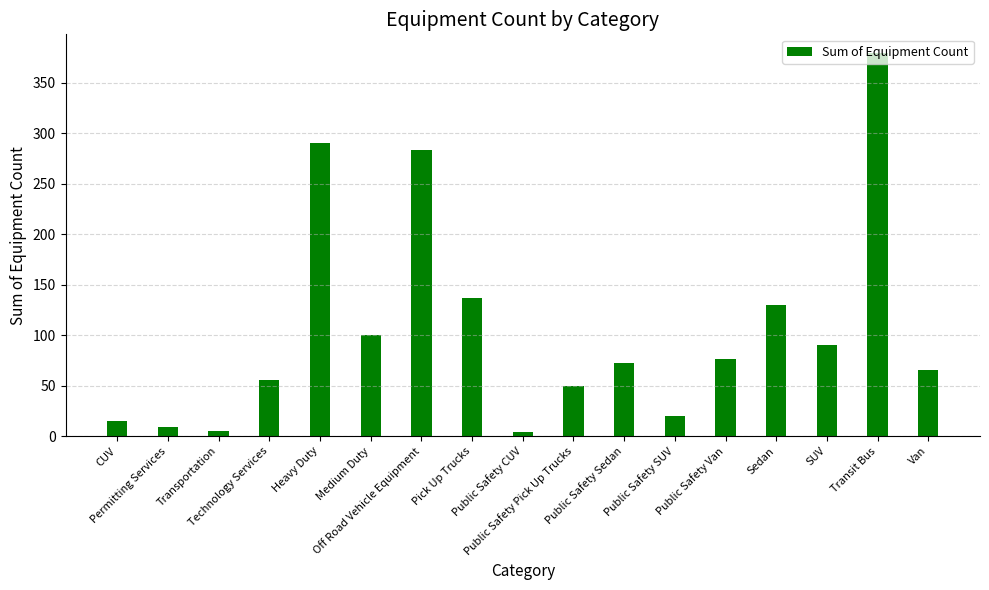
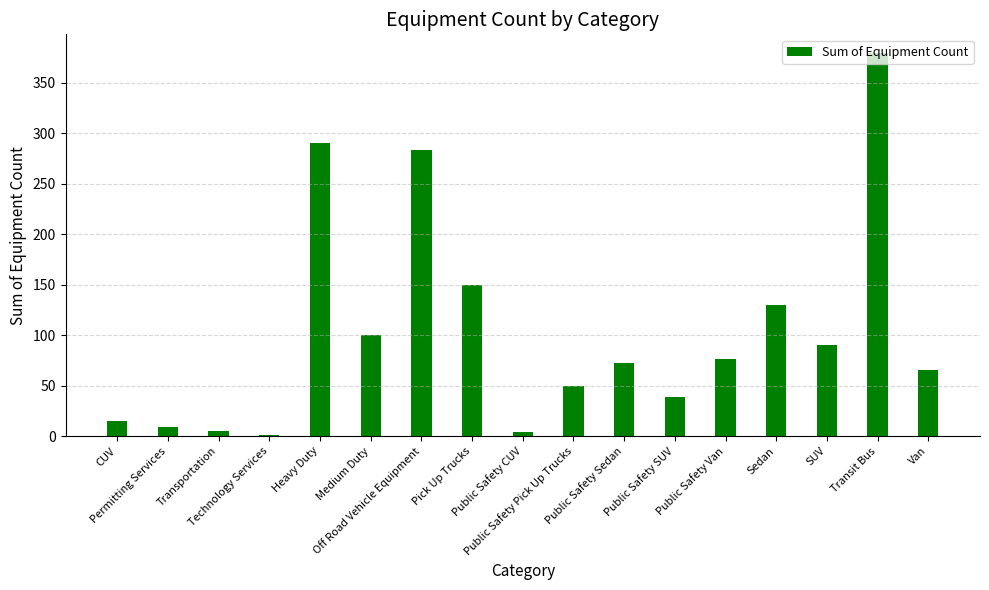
  {
    "CUV": 15,
    "Permitting Services": 9,
    "Transportation": 5,
-   "Technology Services": 56,
+   "Technology Services": 1,
    "Heavy Duty": 290,
    "Medium Duty": 100,
    "Off Road Vehicle Equipment": 283,
-   "Pick Up Trucks": 137,
+   "Pick Up Trucks": 150,
    "Public Safety CUV": 4,
    "Public Safety Pick Up Trucks": 50,
    "Public Safety Sedan": 72,
-   "Public Safety SUV": 20,
+   "Public Safety SUV": 39,
    "Public Safety Van": 76,
    "Sedan": 130,
    "SUV": 90,
    "Van": 65
  }
